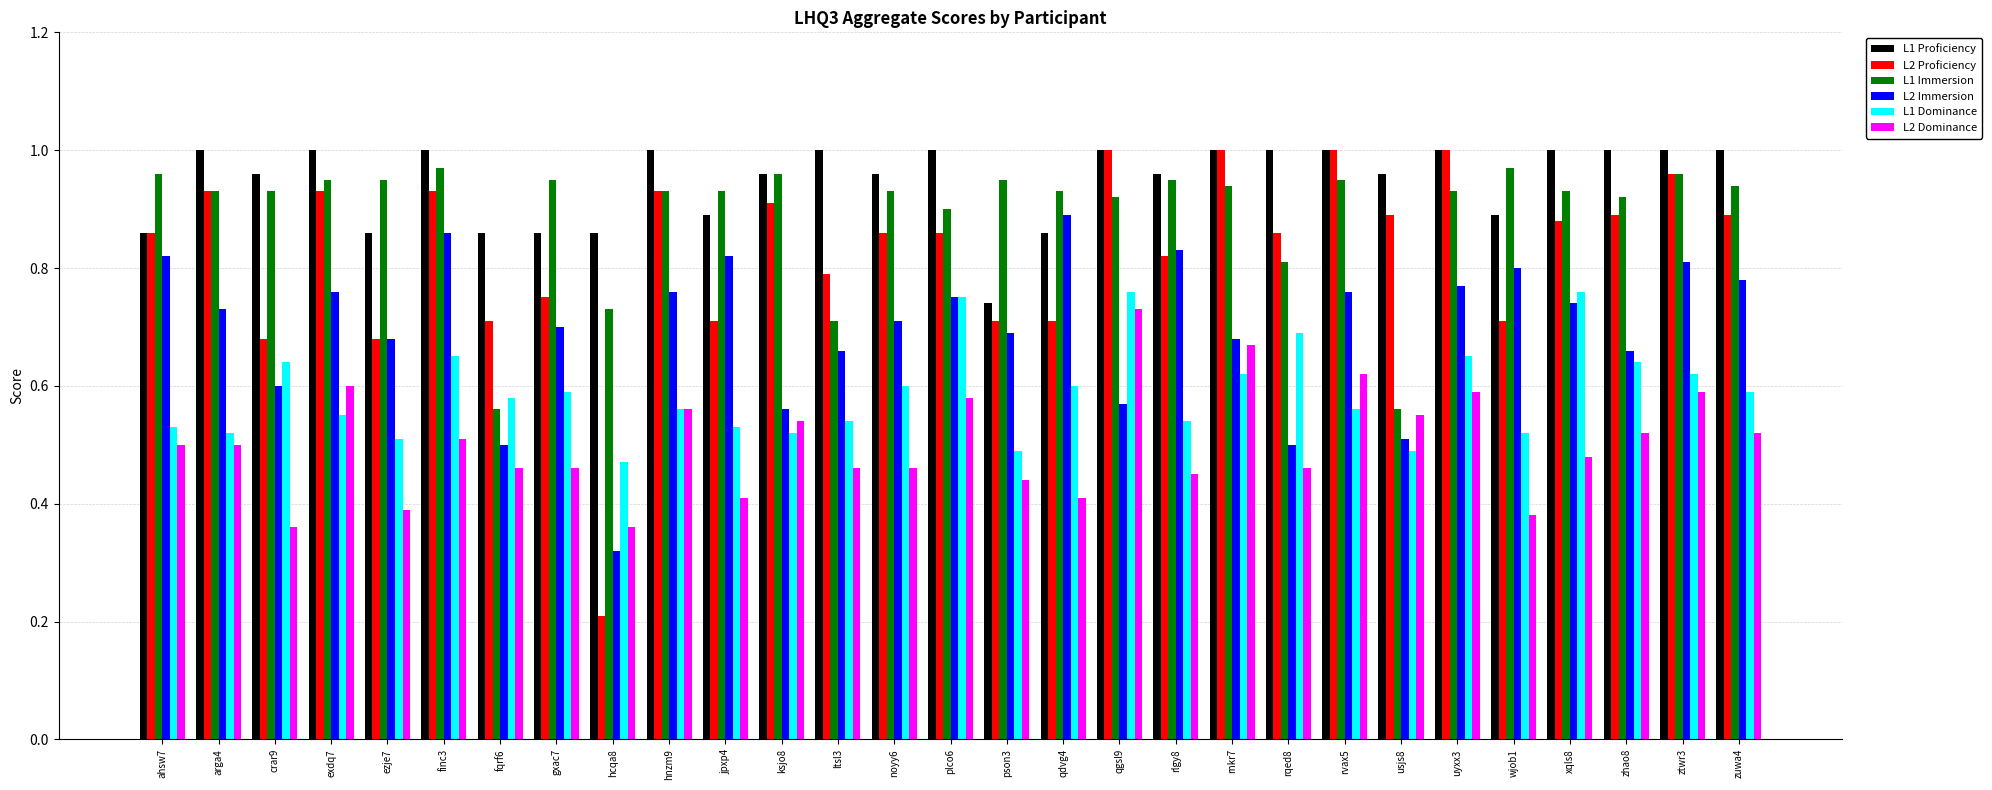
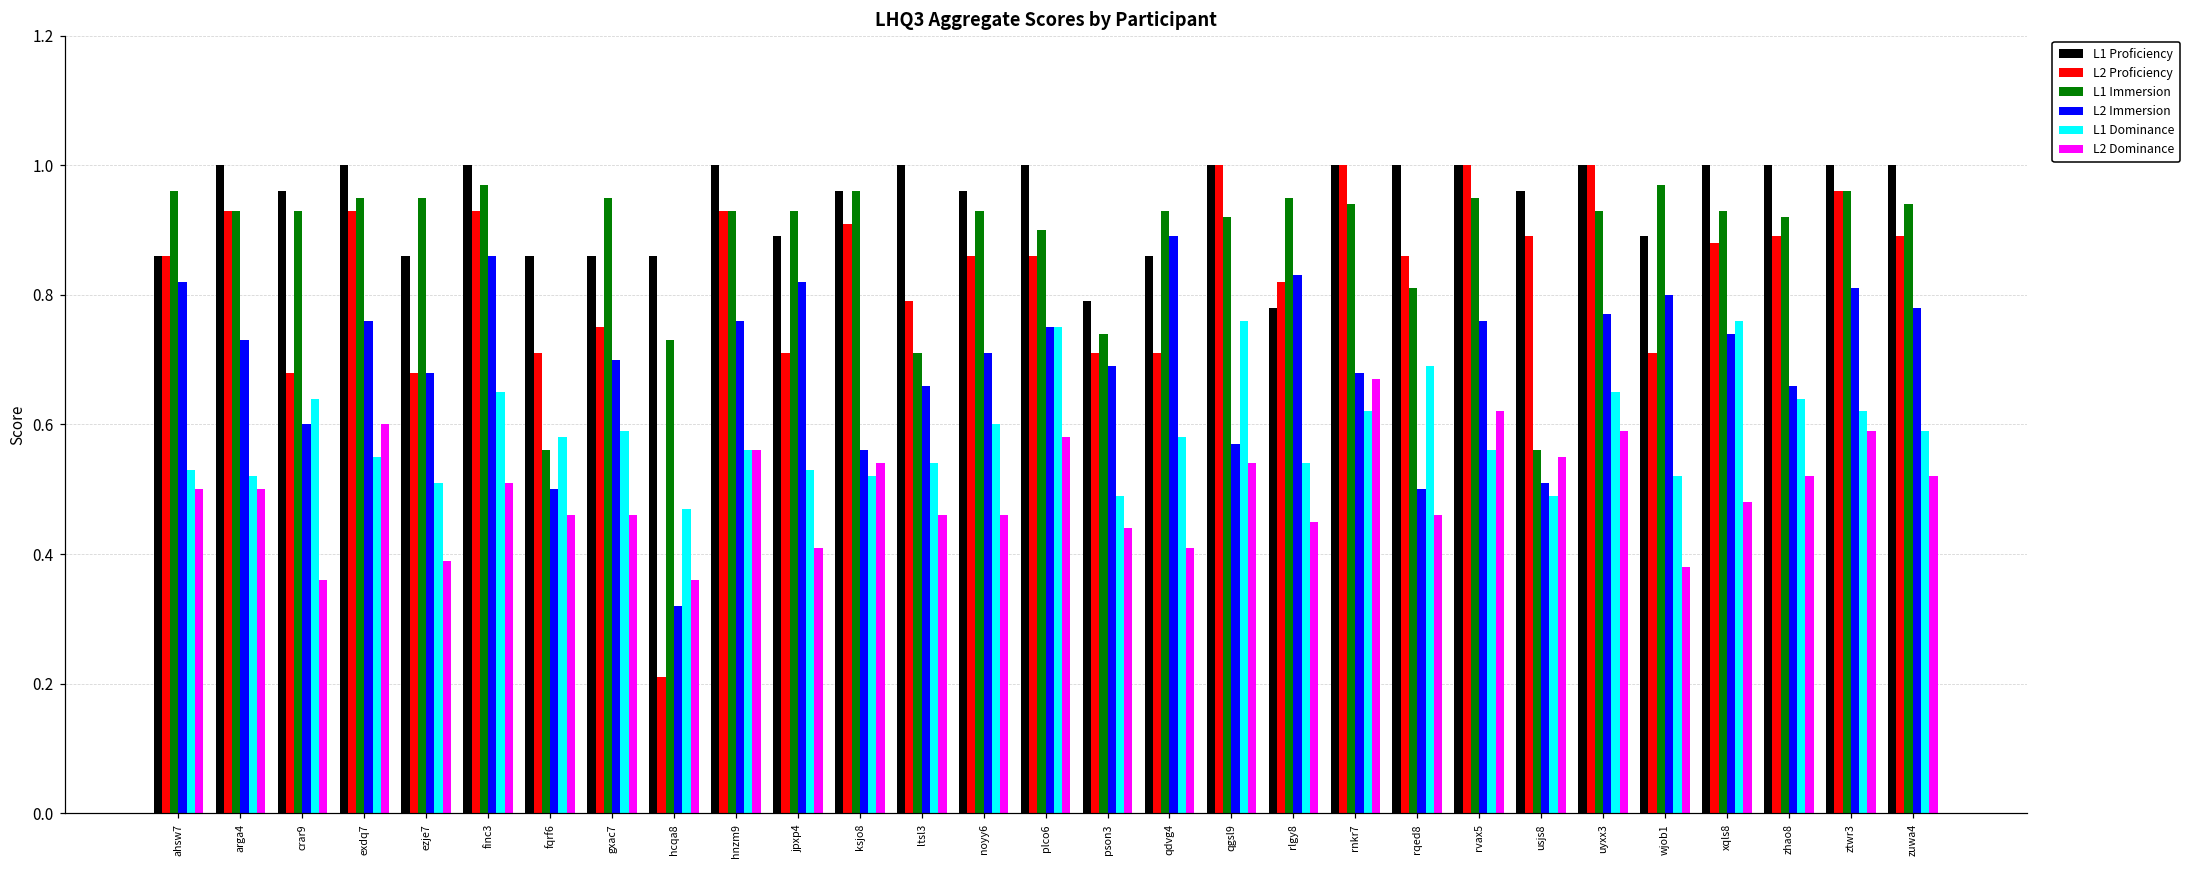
  {
    "L1 Proficiency": {
      "ahsw7": 0.86,
      "arga4": 1.00,
      "crar9": 0.96,
      "exdq7": 1.00,
      "ezje7": 0.86,
      "finc3": 1.00,
      "fqrf6": 0.86,
      "gxac7": 0.86,
      "hcqa8": 0.86,
      "hnzm9": 1.00,
      "jpxp4": 0.89,
      "ksjo8": 0.96,
      "ltsl3": 1.00,
      "noyy6": 0.96,
      "plco6": 1.00,
-     "pson3": 0.74,
+     "pson3": 0.79,
      "qdvg4": 0.86,
      "qgsl9": 1.00,
-     "rlgy8": 0.96,
+     "rlgy8": 0.78,
      "rnkr7": 1.00,
      "rqed8": 1.00,
      "rvax5": 1.00,
      "usjs8": 0.96,
      "uyxx3": 1.00,
      "wjob1": 0.89,
      "xqls8": 1.00,
      "zhao8": 1.00,
      "ztwr3": 1.00,
      "zuwa4": 1.00
    },
    "L2 Proficiency": {
      "ahsw7": 0.86,
      "arga4": 0.93,
      "crar9": 0.68,
      "exdq7": 0.93,
      "ezje7": 0.68,
      "finc3": 0.93,
      "fqrf6": 0.71,
      "gxac7": 0.75,
      "hcqa8": 0.21,
      "hnzm9": 0.93,
      "jpxp4": 0.71,
      "ksjo8": 0.91,
      "ltsl3": 0.79,
      "noyy6": 0.86,
      "plco6": 0.86,
      "pson3": 0.71,
      "qdvg4": 0.71,
      "qgsl9": 1.00,
      "rlgy8": 0.82,
      "rnkr7": 1.00,
      "rqed8": 0.86,
      "rvax5": 1.00,
      "usjs8": 0.89,
      "uyxx3": 1.00,
      "wjob1": 0.71,
      "xqls8": 0.88,
      "zhao8": 0.89,
      "ztwr3": 0.96,
      "zuwa4": 0.89
    },
    "L1 Immersion": {
      "ahsw7": 0.96,
      "arga4": 0.93,
      "crar9": 0.93,
      "exdq7": 0.95,
      "ezje7": 0.95,
      "finc3": 0.97,
      "fqrf6": 0.56,
      "gxac7": 0.95,
      "hcqa8": 0.73,
      "hnzm9": 0.93,
      "jpxp4": 0.93,
      "ksjo8": 0.96,
      "ltsl3": 0.71,
      "noyy6": 0.93,
      "plco6": 0.90,
-     "pson3": 0.95,
+     "pson3": 0.74,
      "qdvg4": 0.93,
      "qgsl9": 0.92,
      "rlgy8": 0.95,
      "rnkr7": 0.94,
      "rqed8": 0.81,
      "rvax5": 0.95,
      "usjs8": 0.56,
      "uyxx3": 0.93,
      "wjob1": 0.97,
      "xqls8": 0.93,
      "zhao8": 0.92,
      "ztwr3": 0.96,
      "zuwa4": 0.94
    },
    "L2 Immersion": {
      "ahsw7": 0.82,
      "arga4": 0.73,
      "crar9": 0.60,
      "exdq7": 0.76,
      "ezje7": 0.68,
      "finc3": 0.86,
      "fqrf6": 0.50,
      "gxac7": 0.70,
      "hcqa8": 0.32,
      "hnzm9": 0.76,
      "jpxp4": 0.82,
      "ksjo8": 0.56,
      "ltsl3": 0.66,
      "noyy6": 0.71,
      "plco6": 0.75,
      "pson3": 0.69,
      "qdvg4": 0.89,
      "qgsl9": 0.57,
      "rlgy8": 0.83,
      "rnkr7": 0.68,
      "rqed8": 0.50,
      "rvax5": 0.76,
      "usjs8": 0.51,
      "uyxx3": 0.77,
      "wjob1": 0.80,
      "xqls8": 0.74,
      "zhao8": 0.66,
      "ztwr3": 0.81,
      "zuwa4": 0.78
    },
    "L1 Dominance": {
      "ahsw7": 0.53,
      "arga4": 0.52,
      "crar9": 0.64,
      "exdq7": 0.55,
      "ezje7": 0.51,
      "finc3": 0.65,
      "fqrf6": 0.58,
      "gxac7": 0.59,
      "hcqa8": 0.47,
      "hnzm9": 0.56,
      "jpxp4": 0.53,
      "ksjo8": 0.52,
      "ltsl3": 0.54,
      "noyy6": 0.60,
      "plco6": 0.75,
      "pson3": 0.49,
-     "qdvg4": 0.60,
+     "qdvg4": 0.58,
      "qgsl9": 0.76,
      "rlgy8": 0.54,
      "rnkr7": 0.62,
      "rqed8": 0.69,
      "rvax5": 0.56,
      "usjs8": 0.49,
      "uyxx3": 0.65,
      "wjob1": 0.52,
      "xqls8": 0.76,
      "zhao8": 0.64,
      "ztwr3": 0.62,
      "zuwa4": 0.59
    },
    "L2 Dominance": {
      "ahsw7": 0.50,
      "arga4": 0.50,
      "crar9": 0.36,
      "exdq7": 0.60,
      "ezje7": 0.39,
      "finc3": 0.51,
      "fqrf6": 0.46,
      "gxac7": 0.46,
      "hcqa8": 0.36,
      "hnzm9": 0.56,
      "jpxp4": 0.41,
      "ksjo8": 0.54,
      "ltsl3": 0.46,
      "noyy6": 0.46,
      "plco6": 0.58,
      "pson3": 0.44,
      "qdvg4": 0.41,
-     "qgsl9": 0.73,
+     "qgsl9": 0.54,
      "rlgy8": 0.45,
      "rnkr7": 0.67,
      "rqed8": 0.46,
      "rvax5": 0.62,
      "usjs8": 0.55,
      "uyxx3": 0.59,
      "wjob1": 0.38,
      "xqls8": 0.48,
      "zhao8": 0.52,
      "ztwr3": 0.59,
      "zuwa4": 0.52
    }
  }
